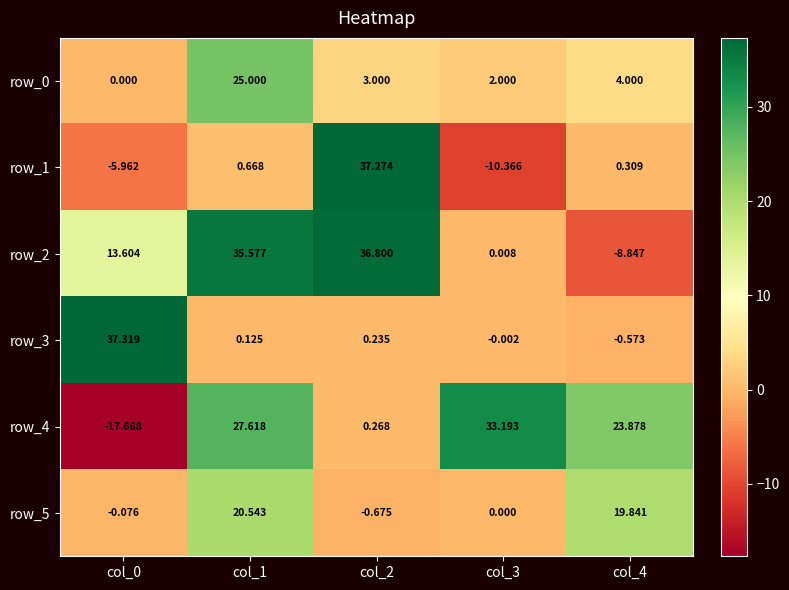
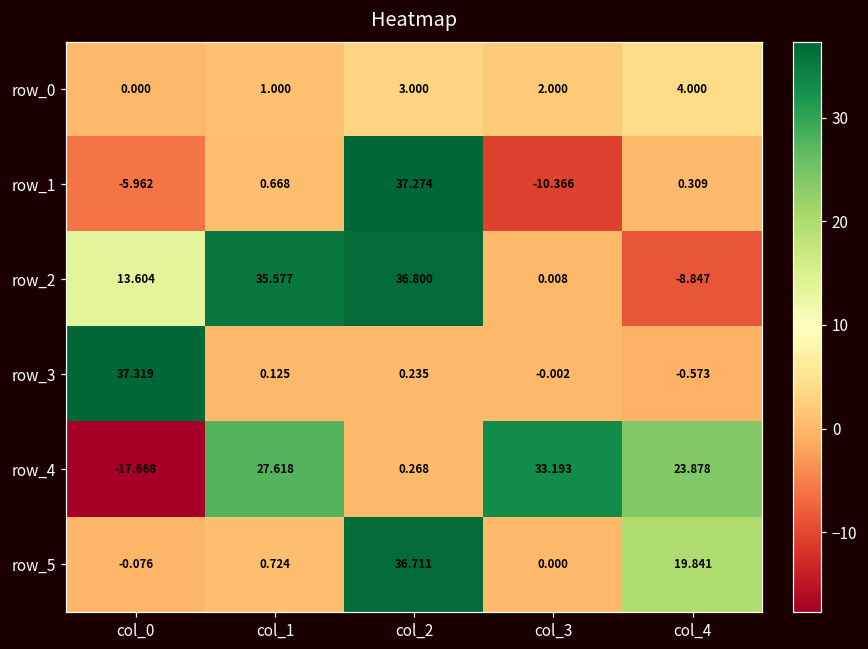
  {
    "row_0": {
      "col_0": 0.000,
-     "col_1": 25.000,
+     "col_1": 1.000,
      "col_2": 3.000,
      "col_3": 2.000,
      "col_4": 4.000
    },
    "row_1": {
      "col_0": -5.962,
      "col_1": 0.668,
      "col_2": 37.274,
      "col_3": -10.366,
      "col_4": 0.309
    },
    "row_2": {
      "col_0": 13.604,
      "col_1": 35.577,
      "col_2": 36.800,
      "col_3": 0.008,
      "col_4": -8.847
    },
    "row_3": {
      "col_0": 37.319,
      "col_1": 0.125,
      "col_2": 0.235,
      "col_3": -0.002,
      "col_4": -0.573
    },
    "row_4": {
      "col_0": -17.668,
      "col_1": 27.618,
      "col_2": 0.268,
      "col_3": 33.193,
      "col_4": 23.878
    },
    "row_5": {
      "col_0": -0.076,
-     "col_1": 20.543,
-     "col_2": -0.675,
+     "col_1": 0.724,
+     "col_2": 36.711,
      "col_3": 0.000,
      "col_4": 19.841
    }
  }
